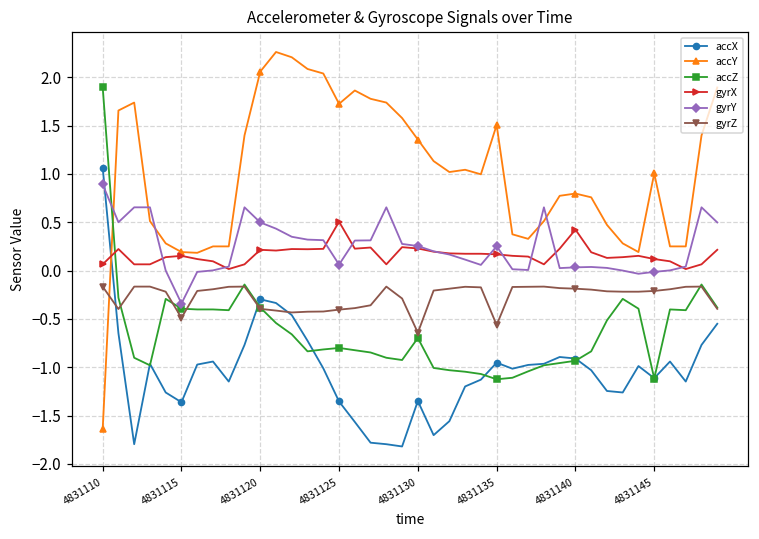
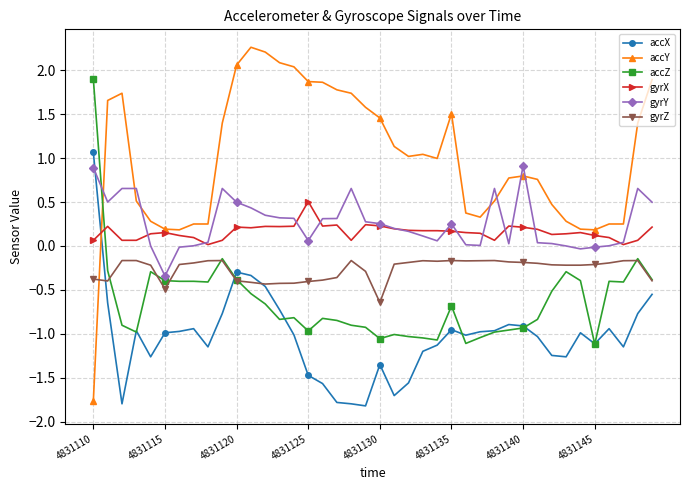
  {
    "accX": {
      "4831110": 1.1,
-     "4831115": -1.4,
+     "4831115": -1.0,
      "4831120": -0.3,
-     "4831125": -1.4,
+     "4831125": -1.5,
      "4831130": -1.4,
      "4831135": -1.0
    },
    "accY": {
-     "4831110": -1.6,
+     "4831110": -1.8,
      "4831115": 0.2,
      "4831120": 2.1,
-     "4831125": 1.7,
-     "4831130": 1.4,
+     "4831125": 1.9,
+     "4831130": 1.5,
      "4831135": 1.5,
      "4831140": 0.8,
-     "4831145": 1.0
+     "4831145": 0.2
    },
    "accZ": {
      "4831110": 1.9,
      "4831115": -0.4,
-     "4831125": -0.8,
-     "4831130": -0.7,
-     "4831135": -1.1
+     "4831125": -1.0,
+     "4831130": -1.1,
+     "4831135": -0.7
    },
    "gyrX": {
      "4831110": 0.1,
      "4831115": 0.2,
      "4831120": 0.2,
      "4831125": 0.5,
      "4831135": 0.2,
-     "4831140": 0.4,
+     "4831140": 0.2,
      "4831145": 0.1
    },
    "gyrY": {
      "4831110": 0.9,
      "4831115": -0.3,
      "4831120": 0.5,
      "4831125": 0.1,
      "4831135": 0.3,
-     "4831140": 0.0,
+     "4831140": 0.9,
      "4831145": 0.0
    },
    "gyrZ": {
-     "4831110": -0.2,
+     "4831110": -0.4,
      "4831115": -0.5,
      "4831125": -0.4,
      "4831130": -0.6,
-     "4831135": -0.6,
+     "4831135": -0.2,
      "4831140": -0.2,
      "4831145": -0.2
    }
  }
